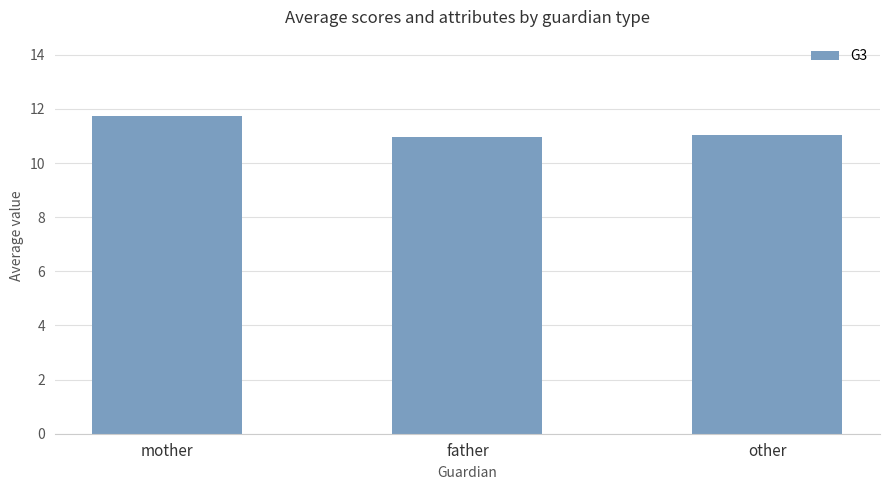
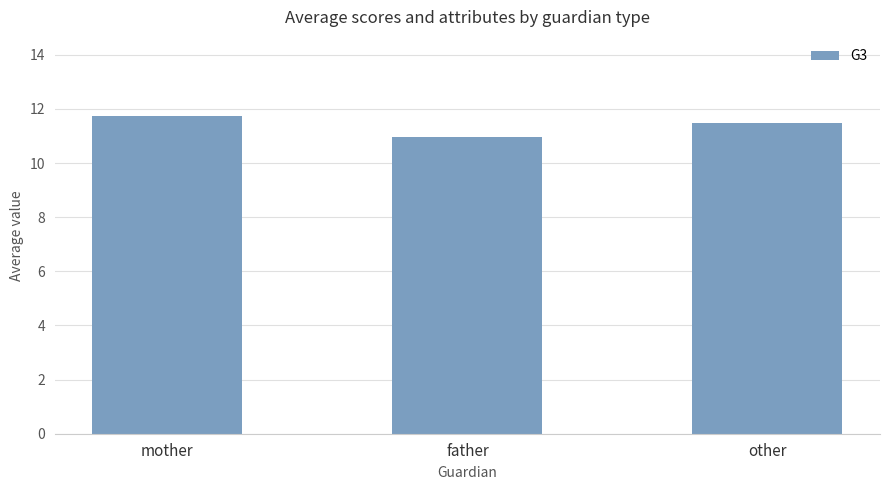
  {
    "mother": 11.7,
    "father": 11.0,
-   "other": 11.0
+   "other": 11.5
  }
